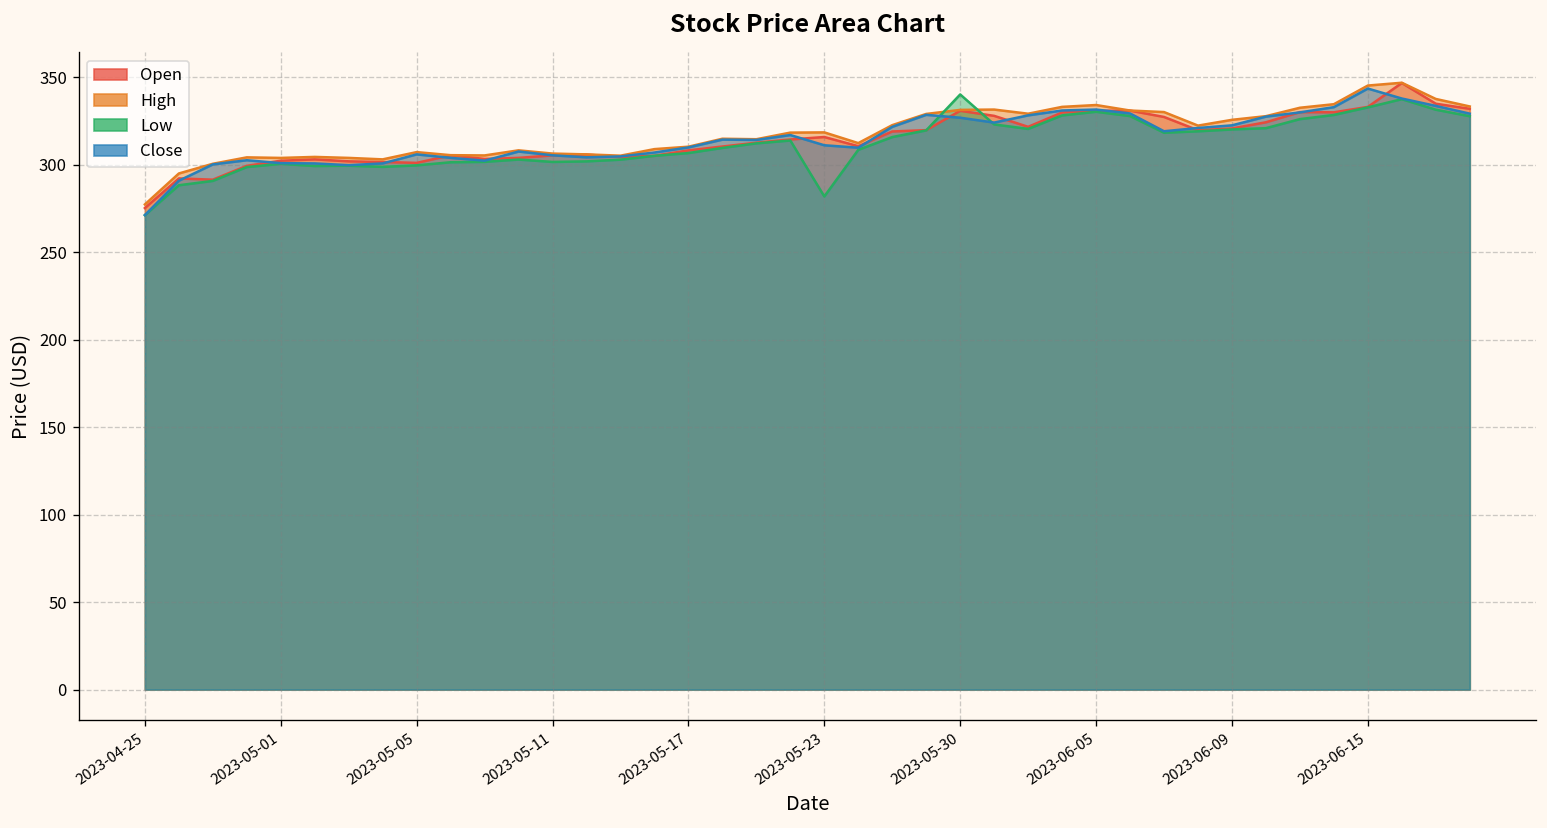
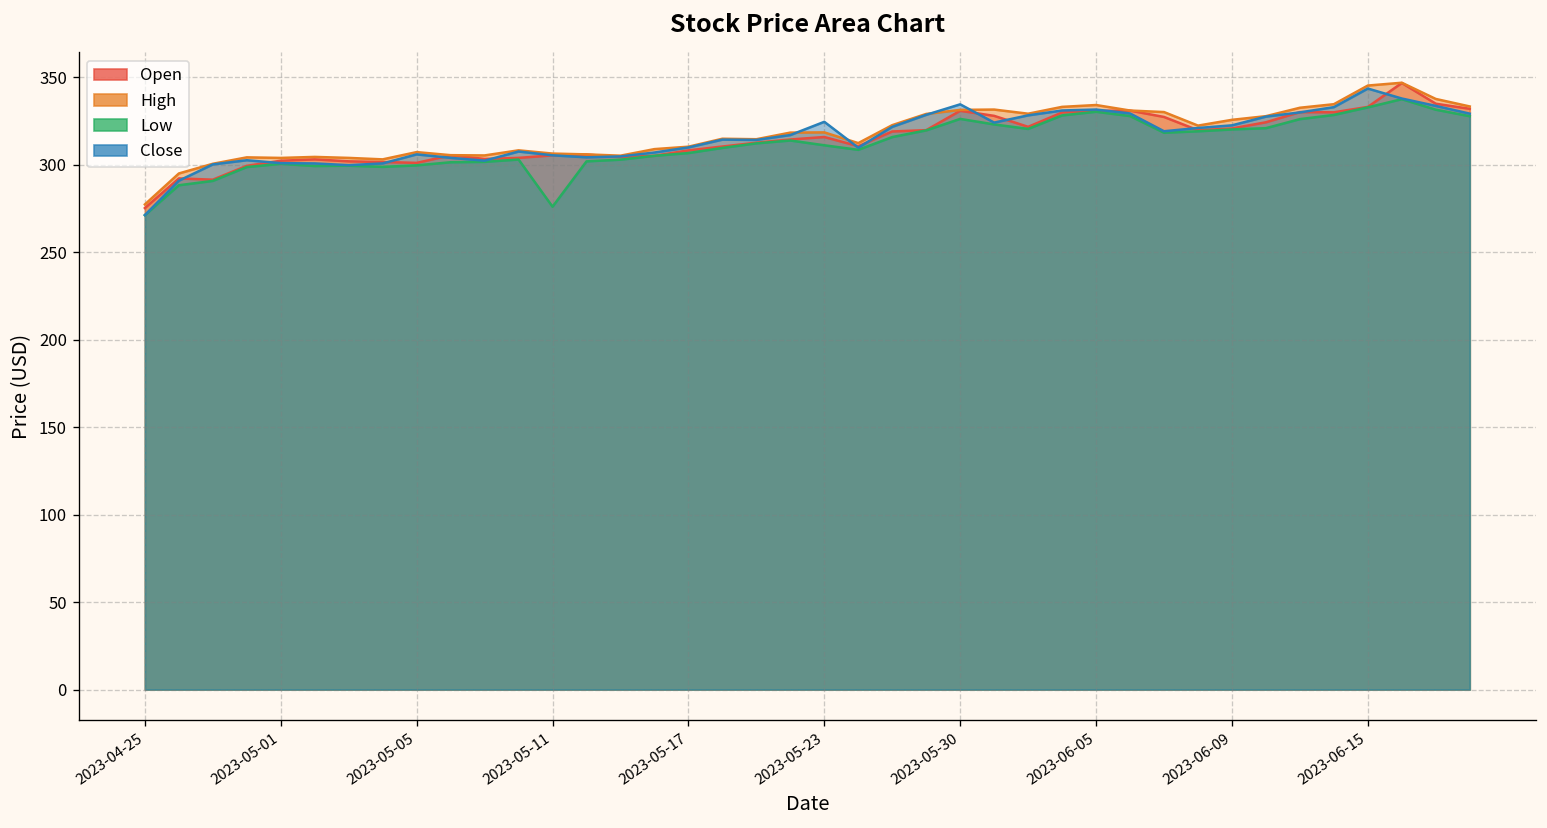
  {
    "Low": {
-     "2023-05-11": 301,
-     "2023-05-23": 282,
-     "2023-05-30": 340
+     "2023-05-11": 276,
+     "2023-05-23": 311,
+     "2023-05-30": 326
    },
    "Close": {
-     "2023-05-23": 311,
-     "2023-05-30": 327
+     "2023-05-23": 324,
+     "2023-05-30": 334
    }
  }
